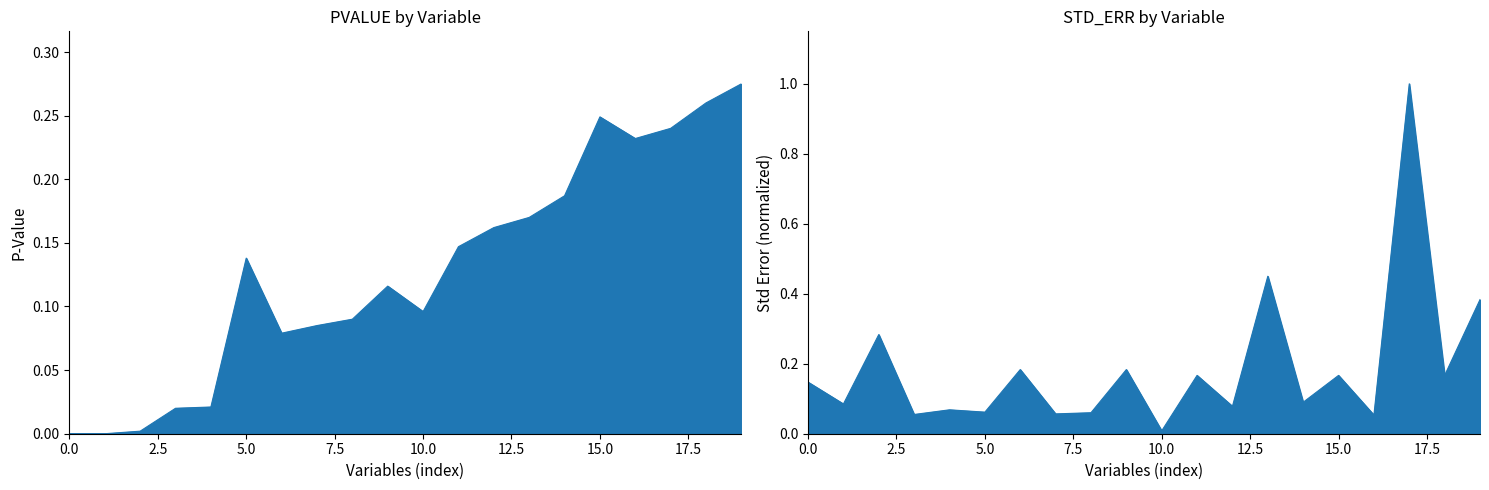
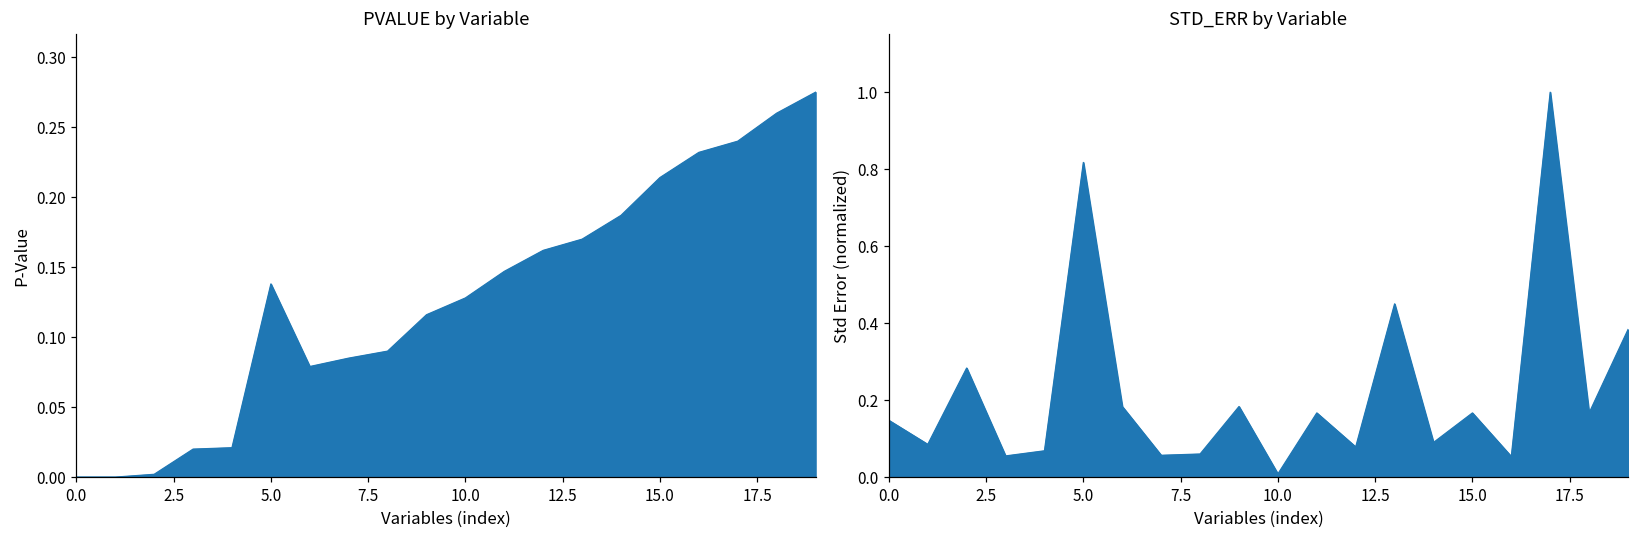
  {
    "PVALUE by Variable": {
      "0.0": 0.000,
      "5.0": 0.138,
-     "10.0": 0.096,
-     "15.0": 0.249
+     "10.0": 0.128,
+     "15.0": 0.214
    },
    "STD_ERR by Variable": {
      "0.0": 0.15,
-     "5.0": 0.06,
+     "5.0": 0.82,
      "10.0": 0.01,
      "15.0": 0.17
    }
  }
